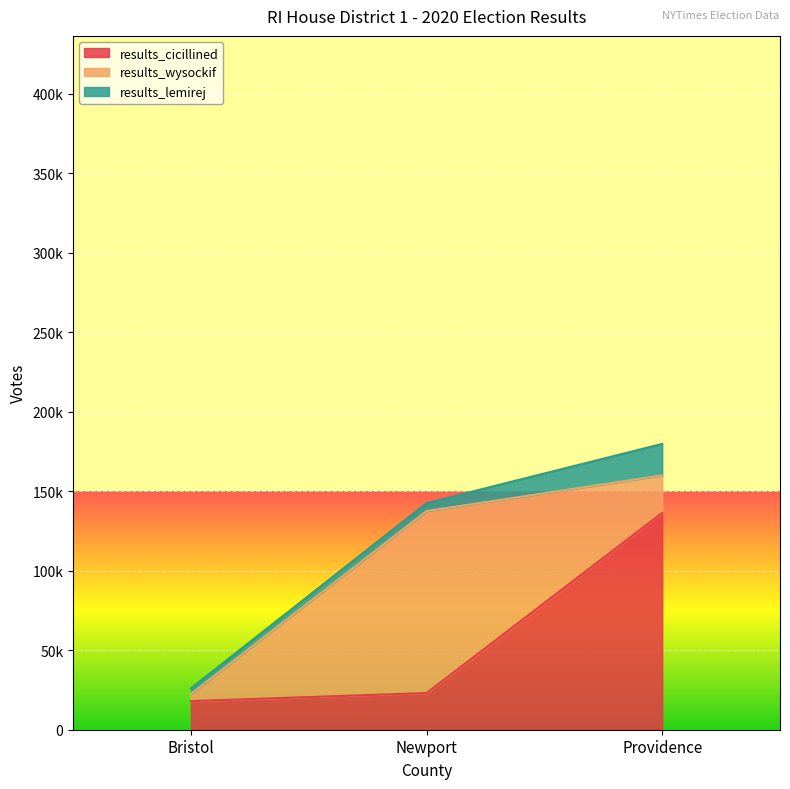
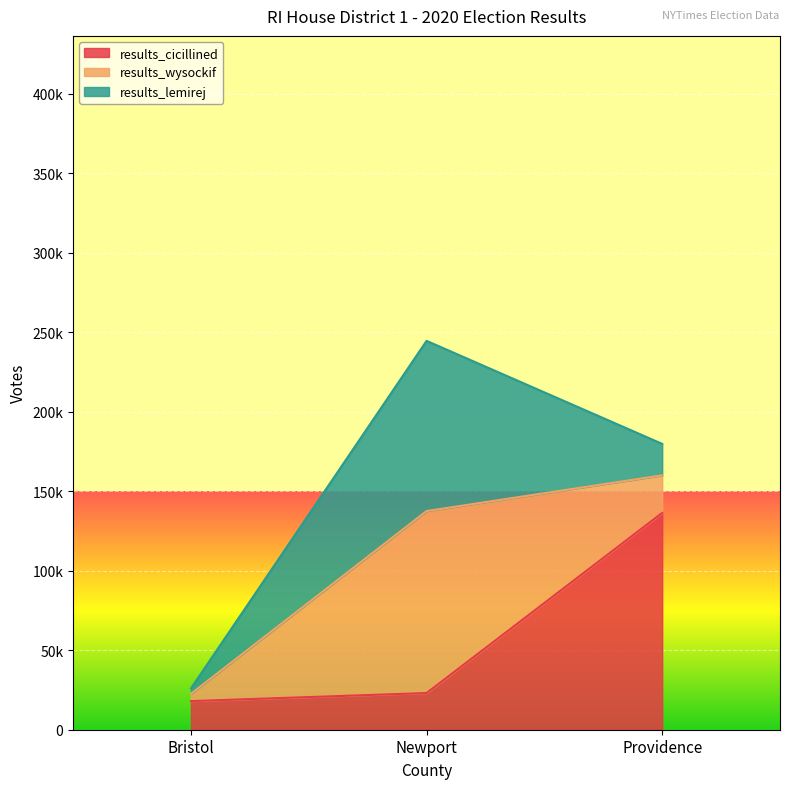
  {
    "results_cicillined": {
      "Bristol": 18000,
      "Newport": 23000,
      "Providence": 136000
    },
    "results_wysockif": {
      "Bristol": 5000,
      "Newport": 114000,
      "Providence": 24000
    },
    "results_lemirej": {
      "Bristol": 3000,
-     "Newport": 5000,
+     "Newport": 107000,
      "Providence": 20000
    }
  }
